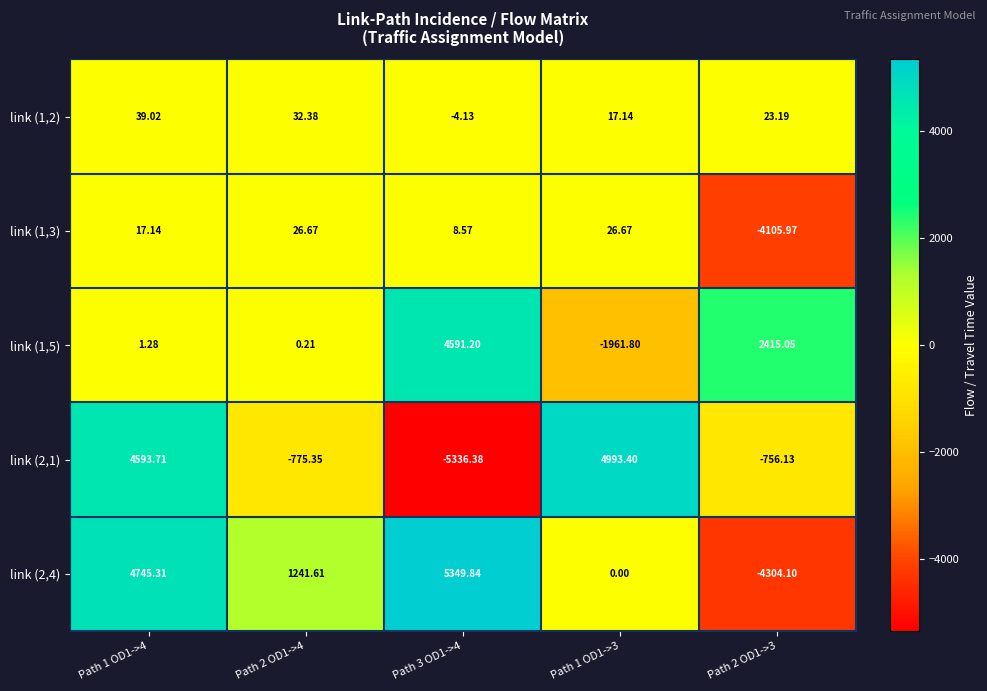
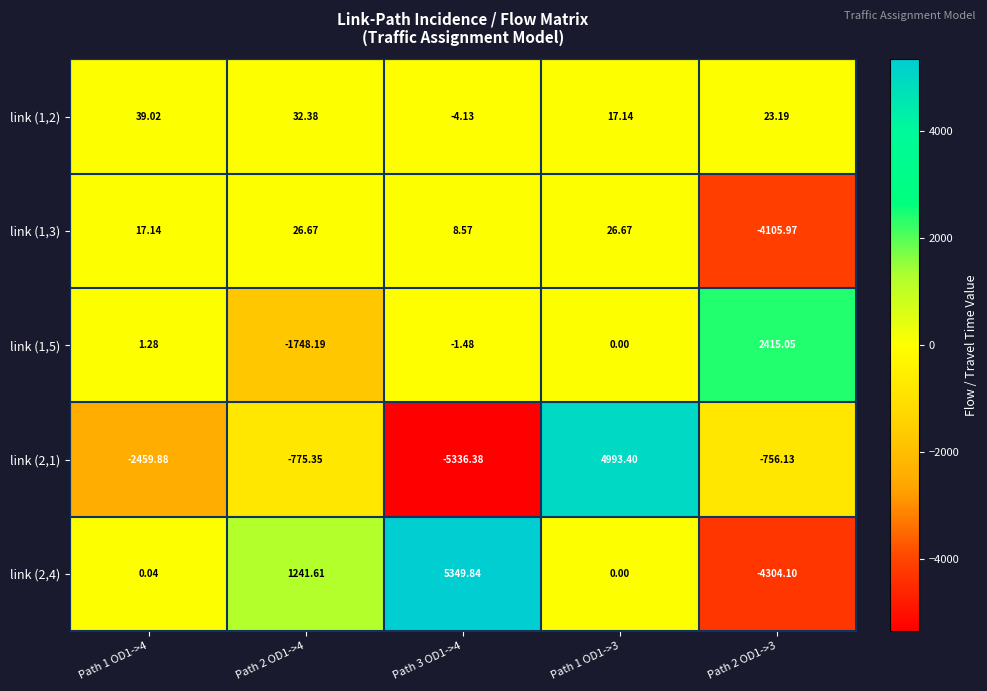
  {
    "link (1,2)": {
      "Path 1 OD1->4": 39.02,
      "Path 2 OD1->4": 32.38,
      "Path 3 OD1->4": -4.13,
      "Path 1 OD1->3": 17.14,
      "Path 2 OD1->3": 23.19
    },
    "link (1,3)": {
      "Path 1 OD1->4": 17.14,
      "Path 2 OD1->4": 26.67,
      "Path 3 OD1->4": 8.57,
      "Path 1 OD1->3": 26.67,
      "Path 2 OD1->3": -4105.97
    },
    "link (1,5)": {
      "Path 1 OD1->4": 1.28,
-     "Path 2 OD1->4": 0.21,
-     "Path 3 OD1->4": 4591.20,
-     "Path 1 OD1->3": -1961.80,
+     "Path 2 OD1->4": -1748.19,
+     "Path 3 OD1->4": -1.48,
+     "Path 1 OD1->3": 0.00,
      "Path 2 OD1->3": 2415.05
    },
    "link (2,1)": {
-     "Path 1 OD1->4": 4593.71,
+     "Path 1 OD1->4": -2459.88,
      "Path 2 OD1->4": -775.35,
      "Path 3 OD1->4": -5336.38,
      "Path 1 OD1->3": 4993.40,
      "Path 2 OD1->3": -756.13
    },
    "link (2,4)": {
-     "Path 1 OD1->4": 4745.31,
+     "Path 1 OD1->4": 0.04,
      "Path 2 OD1->4": 1241.61,
      "Path 3 OD1->4": 5349.84,
      "Path 1 OD1->3": 0.00,
      "Path 2 OD1->3": -4304.10
    }
  }
